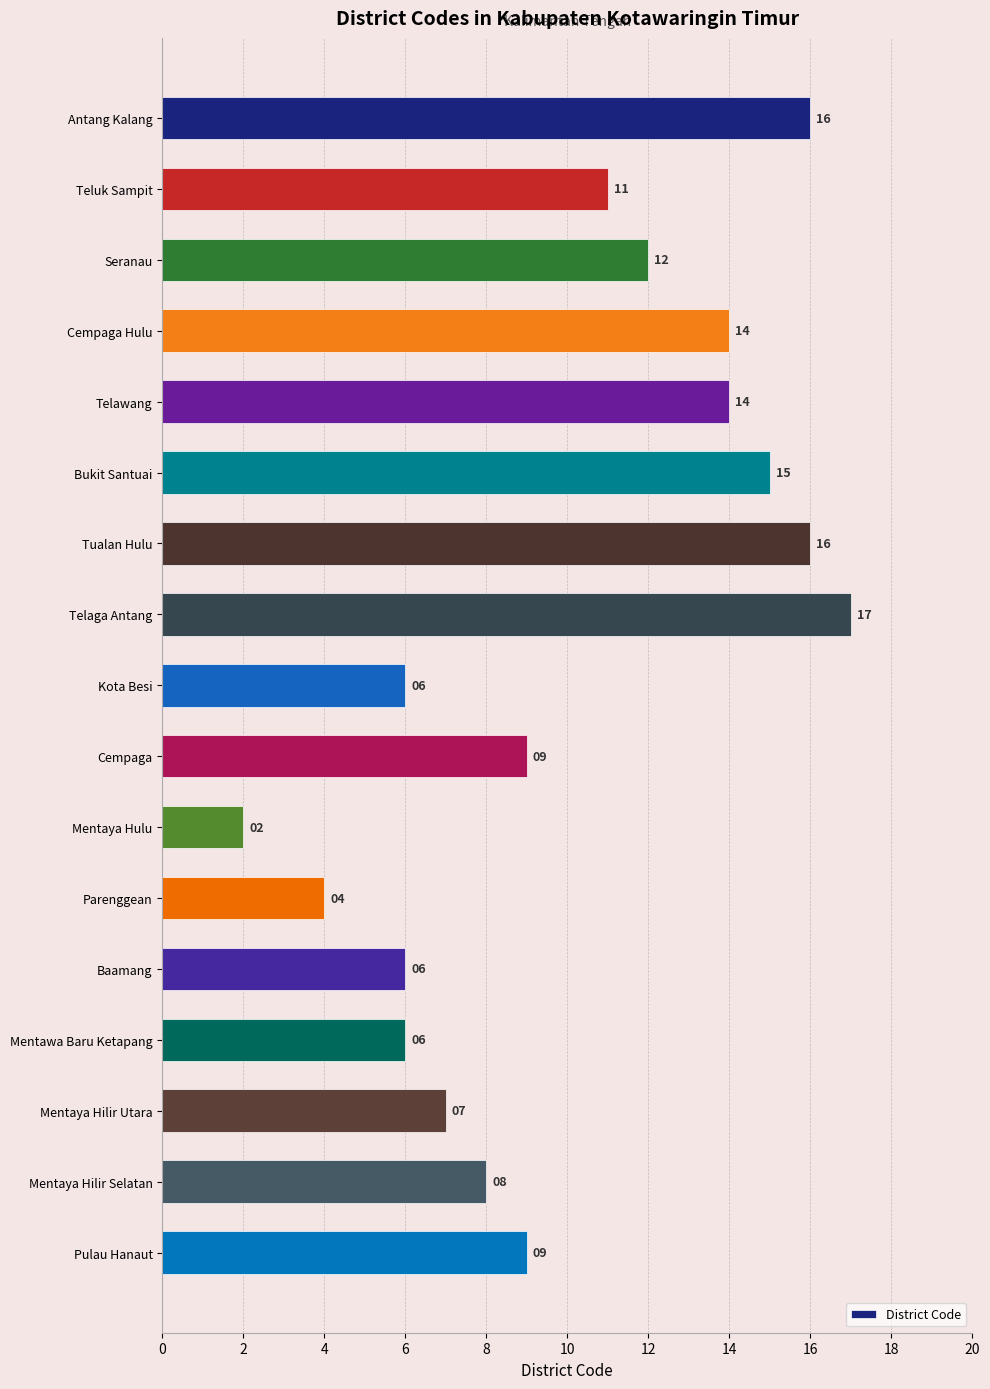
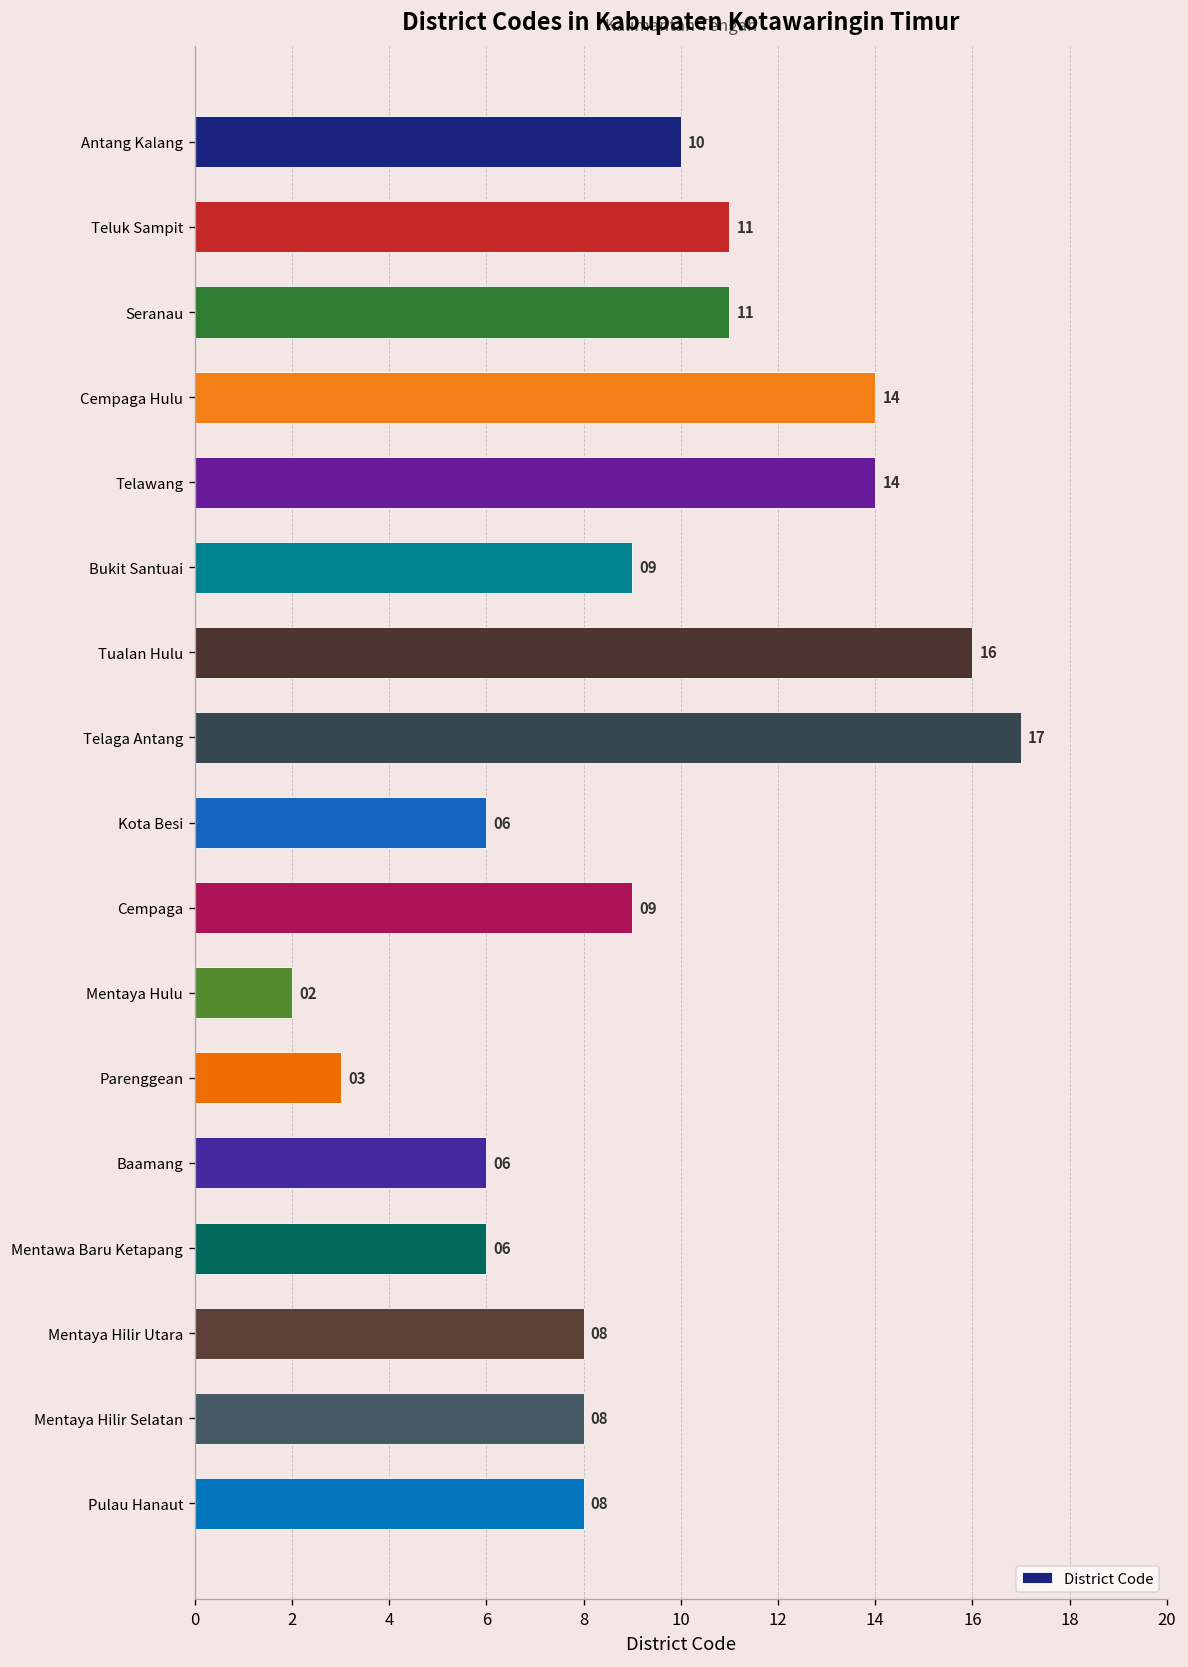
  {
-   "Antang Kalang": "16",
+   "Antang Kalang": "10",
    "Teluk Sampit": "11",
-   "Seranau": "12",
+   "Seranau": "11",
    "Cempaga Hulu": "14",
    "Telawang": "14",
-   "Bukit Santuai": "15",
+   "Bukit Santuai": "09",
    "Tualan Hulu": "16",
    "Telaga Antang": "17",
    "Kota Besi": "06",
    "Cempaga": "09",
    "Mentaya Hulu": "02",
-   "Parenggean": "04",
+   "Parenggean": "03",
    "Baamang": "06",
    "Mentawa Baru Ketapang": "06",
-   "Mentaya Hilir Utara": "07",
+   "Mentaya Hilir Utara": "08",
    "Mentaya Hilir Selatan": "08",
-   "Pulau Hanaut": "09"
+   "Pulau Hanaut": "08"
  }
